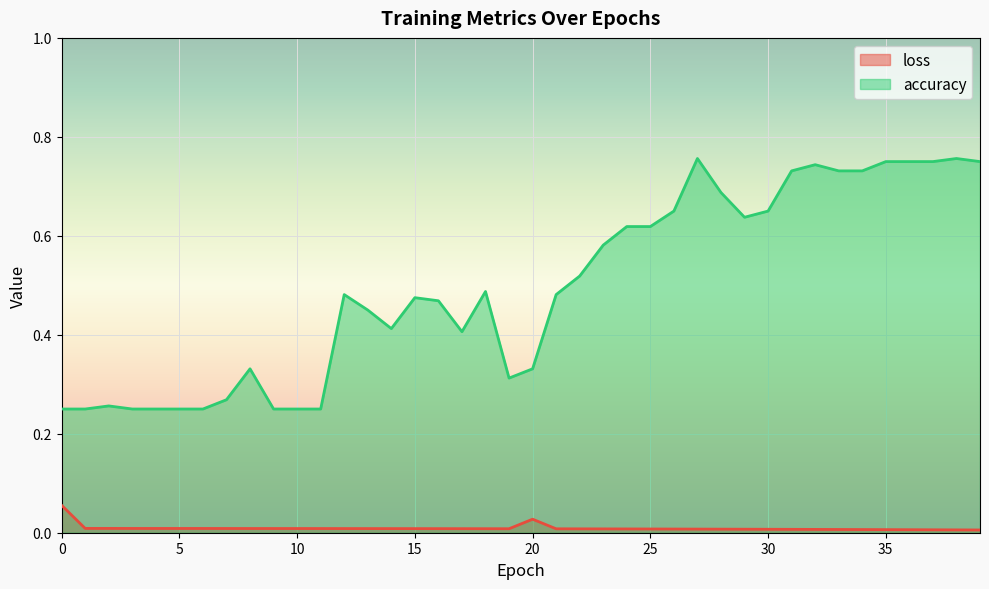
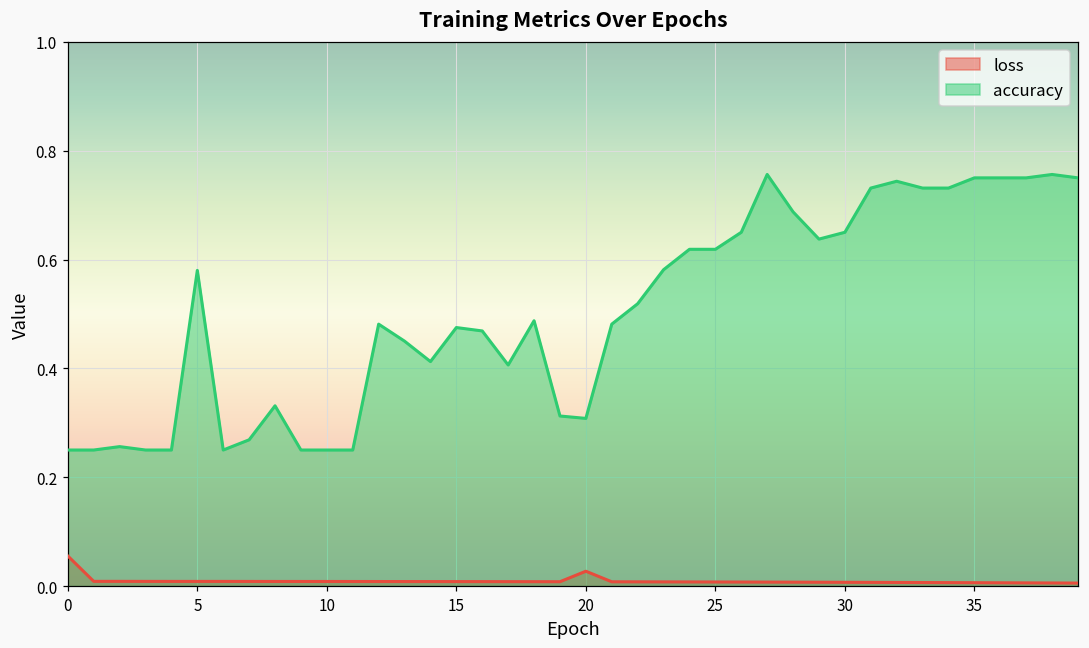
  {
    "loss": {
      "0": 0.06,
      "5": 0.01,
      "10": 0.01,
      "15": 0.01,
      "20": 0.03,
      "25": 0.01,
      "30": 0.01,
      "35": 0.01
    },
    "accuracy": {
      "0": 0.25,
-     "5": 0.25,
+     "5": 0.58,
      "10": 0.25,
      "15": 0.48,
-     "20": 0.33,
+     "20": 0.31,
      "25": 0.62,
      "30": 0.65,
      "35": 0.75
    }
  }
